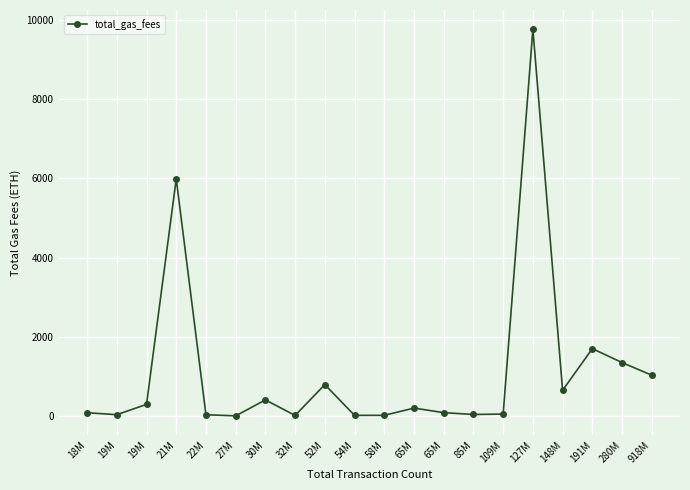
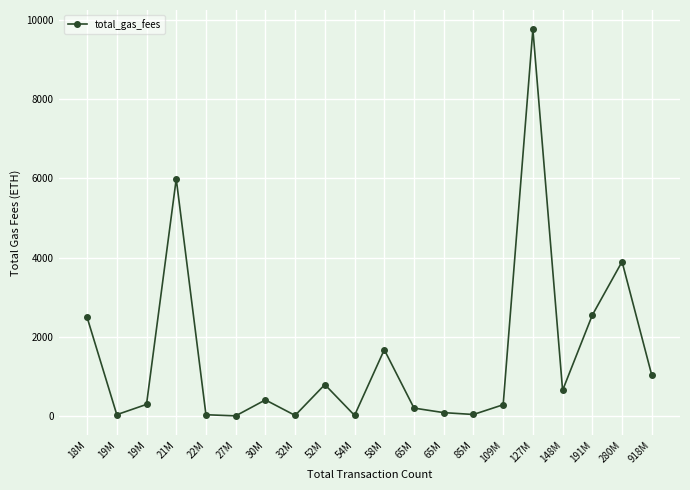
  {
-   "18M": 100,
+   "18M": 2500,
    "21M": 6000,
    "22M": 0,
    "27M": 0,
    "30M": 400,
    "32M": 0,
    "52M": 800,
    "54M": 0,
-   "58M": 0,
+   "58M": 1700,
    "85M": 0,
-   "109M": 100,
+   "109M": 300,
    "127M": 9800,
    "148M": 700,
-   "191M": 1700,
-   "280M": 1400,
+   "191M": 2600,
+   "280M": 3900,
    "918M": 1000
  }
